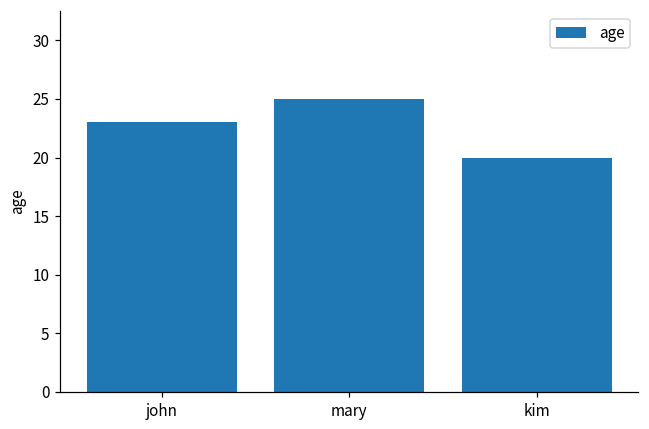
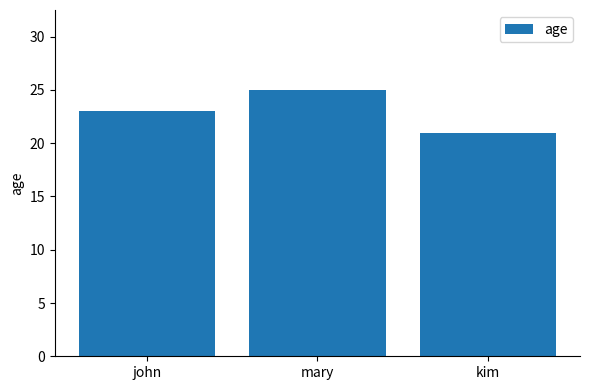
  {
    "john": 23,
    "mary": 25,
-   "kim": 20
+   "kim": 21
  }
